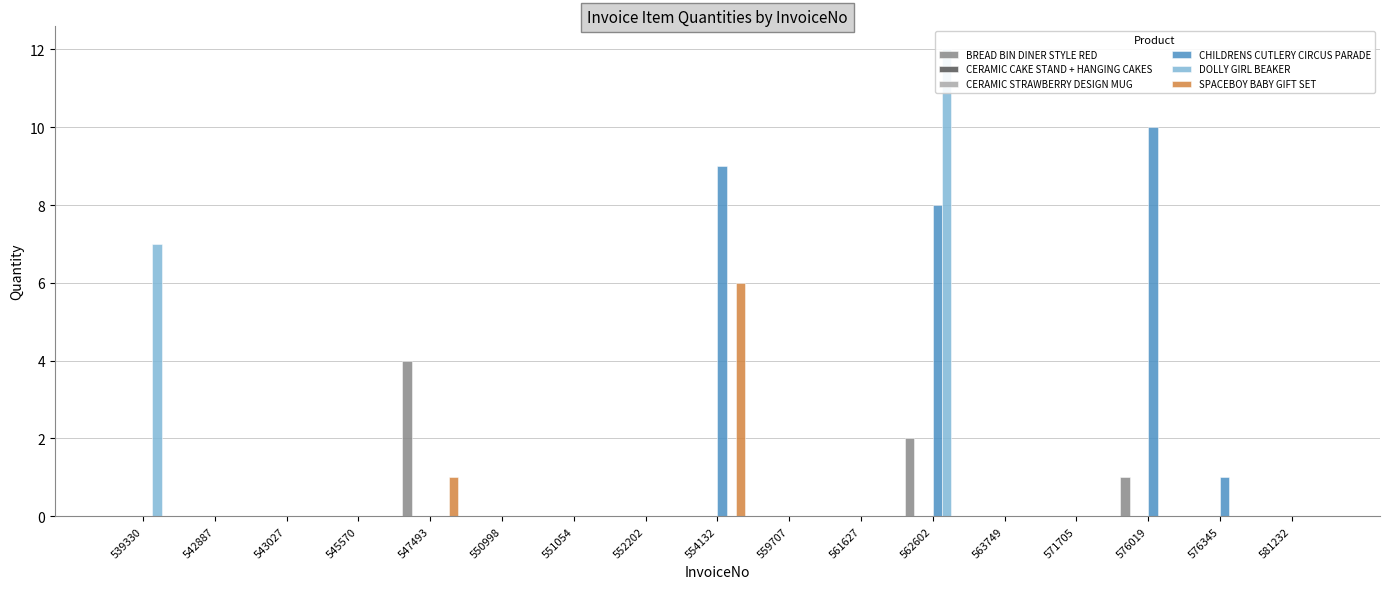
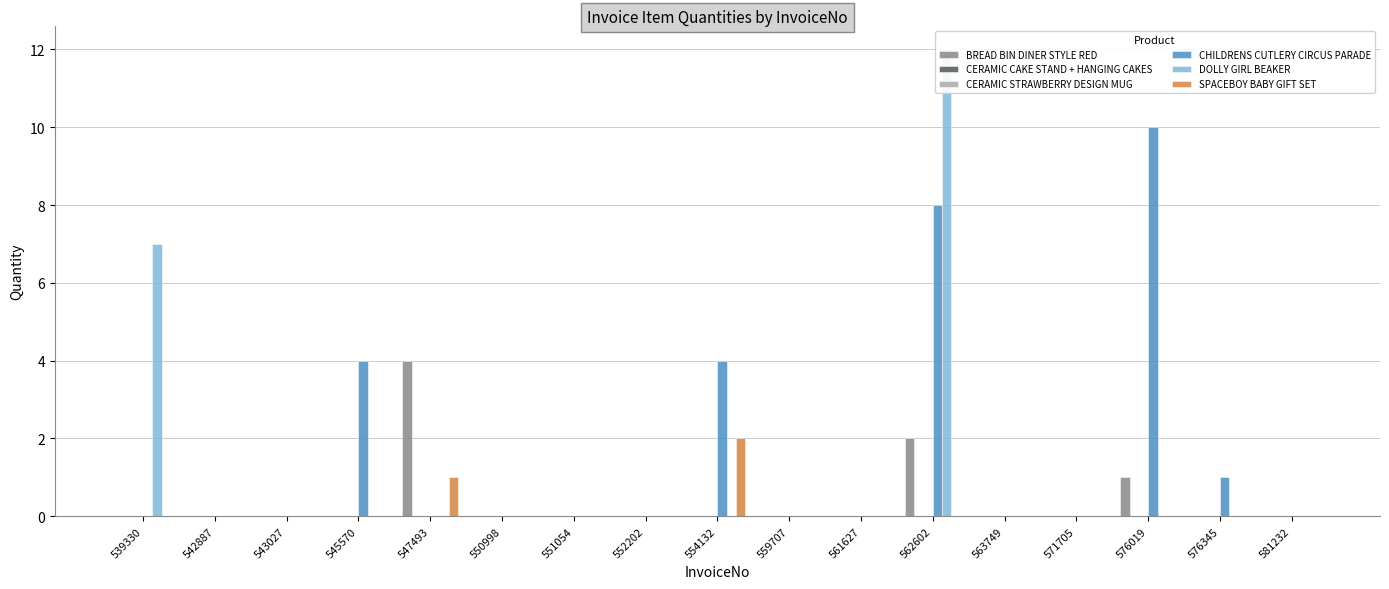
  {
    "CERAMIC CAKE STAND + HANGING CAKES": {
      "539330": 0,
      "542887": 0,
      "543027": 0,
      "545570": 0,
      "547493": 0,
      "550998": 0,
      "551054": 0,
      "552202": 0,
      "554132": 0,
      "559707": 0,
      "561627": 0,
      "562602": 0,
      "563749": 0,
      "571705": 0,
      "576019": 0,
      "576345": 0,
      "581232": 0
    },
    "CHILDRENS CUTLERY CIRCUS PARADE": {
      "539330": 0,
      "542887": 0,
      "543027": 0,
-     "545570": 0,
+     "545570": 4,
      "547493": 0,
      "550998": 0,
      "551054": 0,
      "552202": 0,
-     "554132": 9,
+     "554132": 4,
      "559707": 0,
      "561627": 0,
      "562602": 8,
      "563749": 0,
      "571705": 0,
      "576019": 10,
      "576345": 1,
      "581232": 0
    },
    "DOLLY GIRL BEAKER": {
      "539330": 7,
      "542887": 0,
      "543027": 0,
      "545570": 0,
      "547493": 0,
      "550998": 0,
      "551054": 0,
      "552202": 0,
      "554132": 0,
      "559707": 0,
      "561627": 0,
      "563749": 0,
      "571705": 0,
      "576019": 0,
      "576345": 0,
      "581232": 0
    },
    "SPACEBOY BABY GIFT SET": {
      "539330": 0,
      "542887": 0,
      "543027": 0,
      "545570": 0,
      "547493": 1,
      "550998": 0,
      "551054": 0,
      "552202": 0,
-     "554132": 6,
+     "554132": 2,
      "559707": 0,
      "561627": 0,
      "562602": 0,
      "563749": 0,
      "571705": 0,
      "576019": 0,
      "576345": 0,
      "581232": 0
    }
  }
